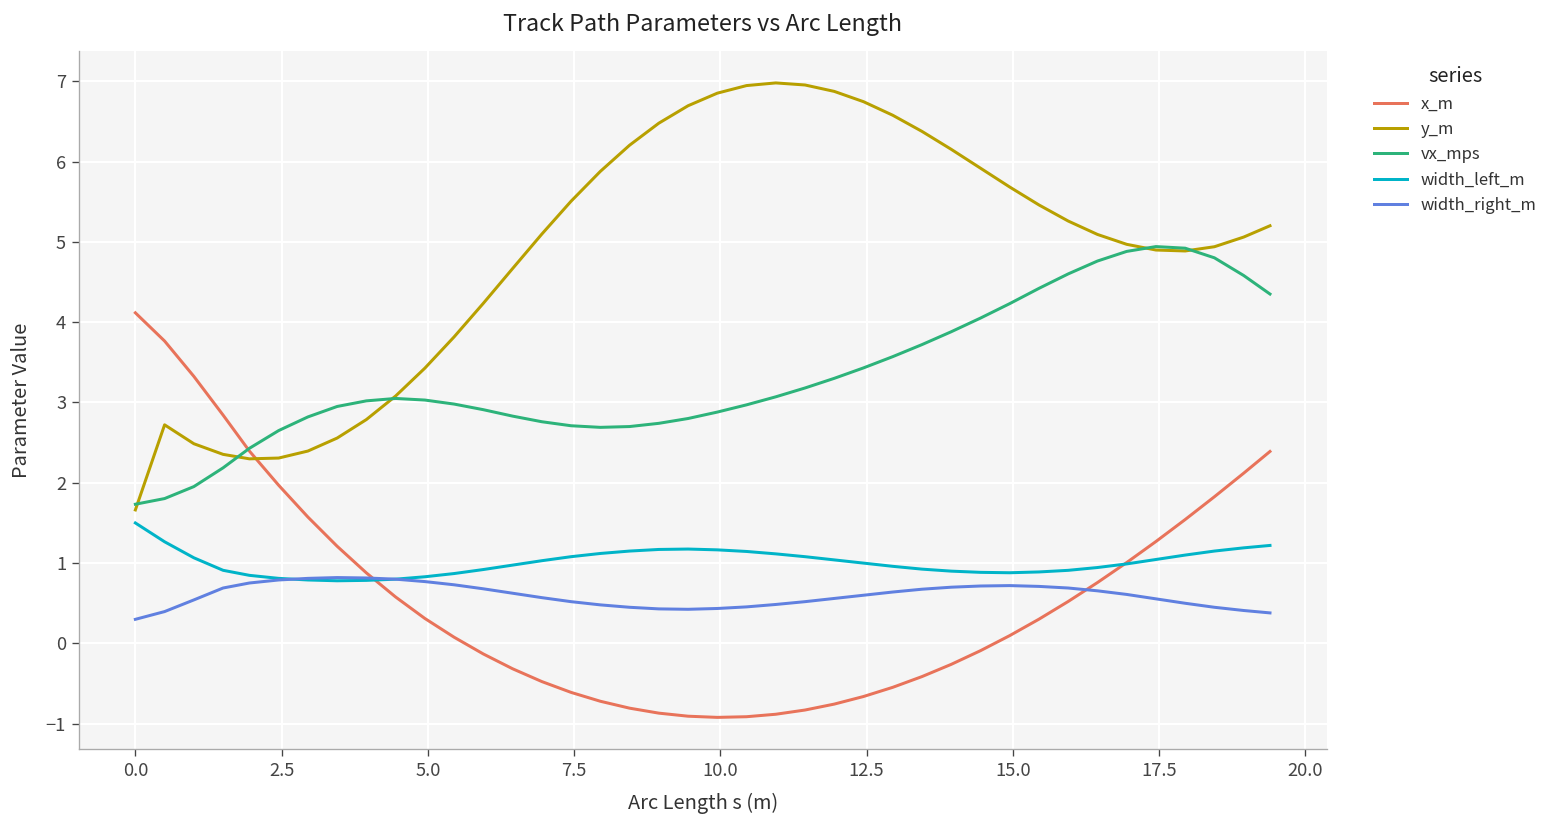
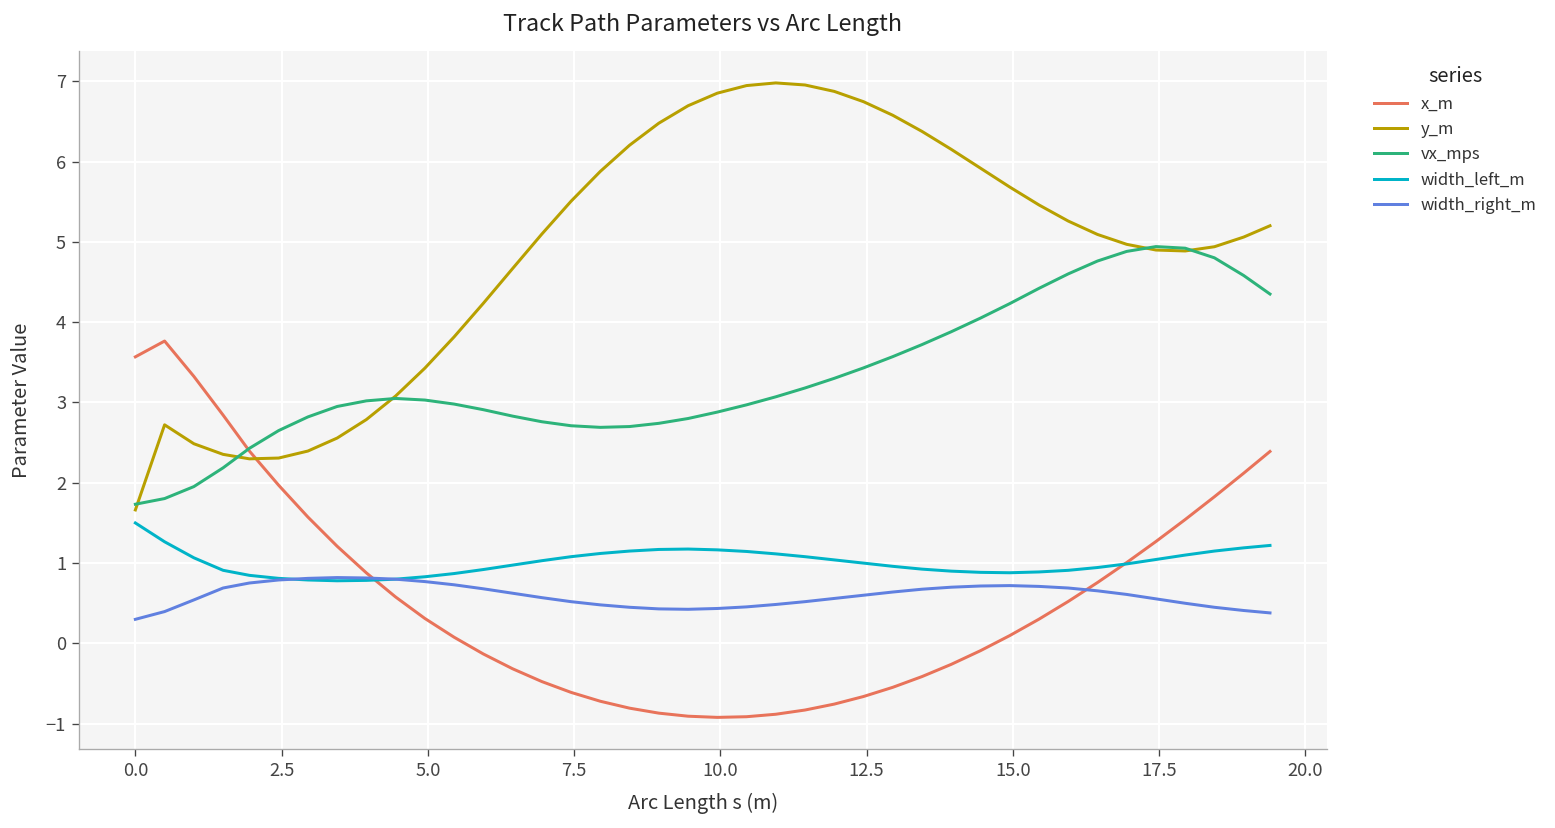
  {
    "x_m": {
-     "0.0": 4.1
+     "0.0": 3.6
    },
    "y_m": {
      "0.0": 1.7
    },
    "vx_mps": {
      "0.0": 1.7
    },
    "width_left_m": {
      "0.0": 1.5
    },
    "width_right_m": {
      "0.0": 0.3
    }
  }
